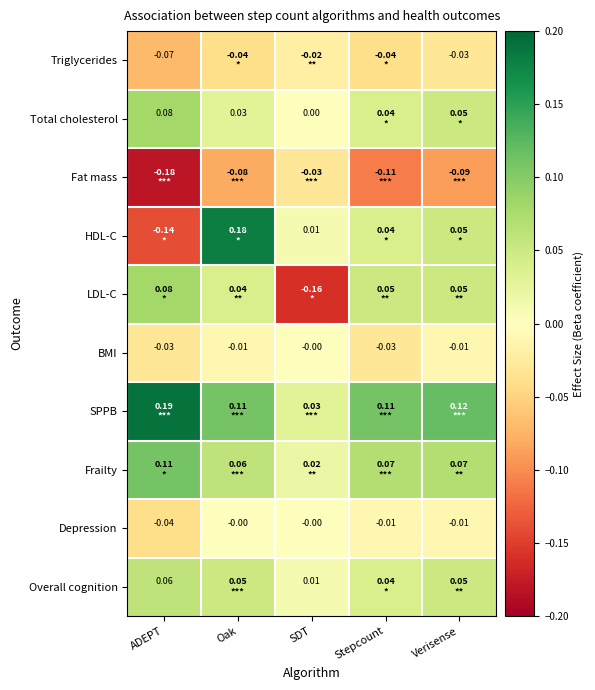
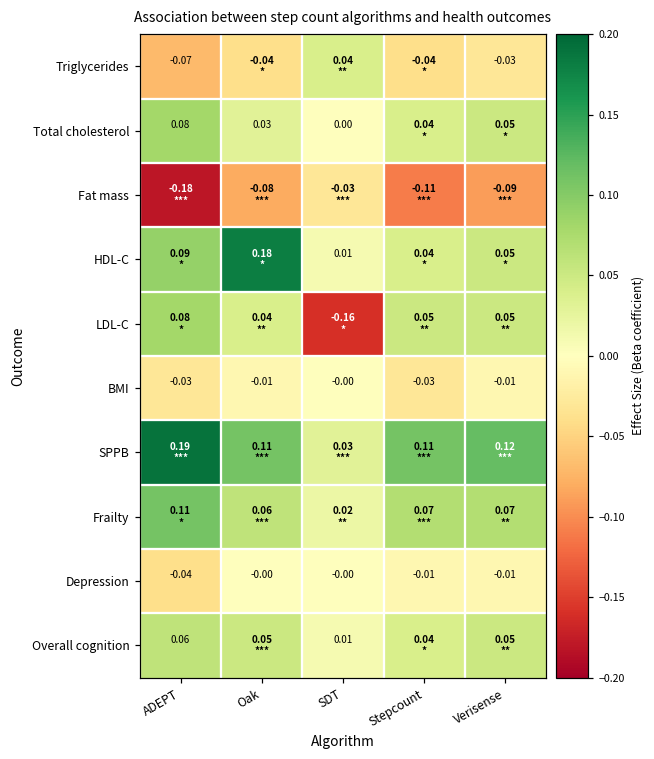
  {
    "Triglycerides": {
      "ADEPT": -0.07,
      "Oak": -0.04,
-     "SDT": -0.02,
+     "SDT": 0.04,
      "Stepcount": -0.04,
      "Verisense": -0.03
    },
    "Total cholesterol": {
      "ADEPT": 0.08,
      "Oak": 0.03,
      "SDT": 0.00,
      "Stepcount": 0.04,
      "Verisense": 0.05
    },
    "Fat mass": {
      "ADEPT": -0.18,
      "Oak": -0.08,
      "SDT": -0.03,
      "Stepcount": -0.11,
      "Verisense": -0.09
    },
    "HDL-C": {
-     "ADEPT": -0.14,
+     "ADEPT": 0.09,
      "Oak": 0.18,
      "SDT": 0.01,
      "Stepcount": 0.04,
      "Verisense": 0.05
    },
    "LDL-C": {
      "ADEPT": 0.08,
      "Oak": 0.04,
      "SDT": -0.16,
      "Stepcount": 0.05,
      "Verisense": 0.05
    },
    "BMI": {
      "ADEPT": -0.03,
      "Oak": -0.01,
      "SDT": -0.00,
      "Stepcount": -0.03,
      "Verisense": -0.01
    },
    "SPPB": {
      "ADEPT": 0.19,
      "Oak": 0.11,
      "SDT": 0.03,
      "Stepcount": 0.11,
      "Verisense": 0.12
    },
    "Frailty": {
      "ADEPT": 0.11,
      "Oak": 0.06,
      "SDT": 0.02,
      "Stepcount": 0.07,
      "Verisense": 0.07
    },
    "Depression": {
      "ADEPT": -0.04,
      "Oak": -0.00,
      "SDT": -0.00,
      "Stepcount": -0.01,
      "Verisense": -0.01
    },
    "Overall cognition": {
      "ADEPT": 0.06,
      "Oak": 0.05,
      "SDT": 0.01,
      "Stepcount": 0.04,
      "Verisense": 0.05
    }
  }
